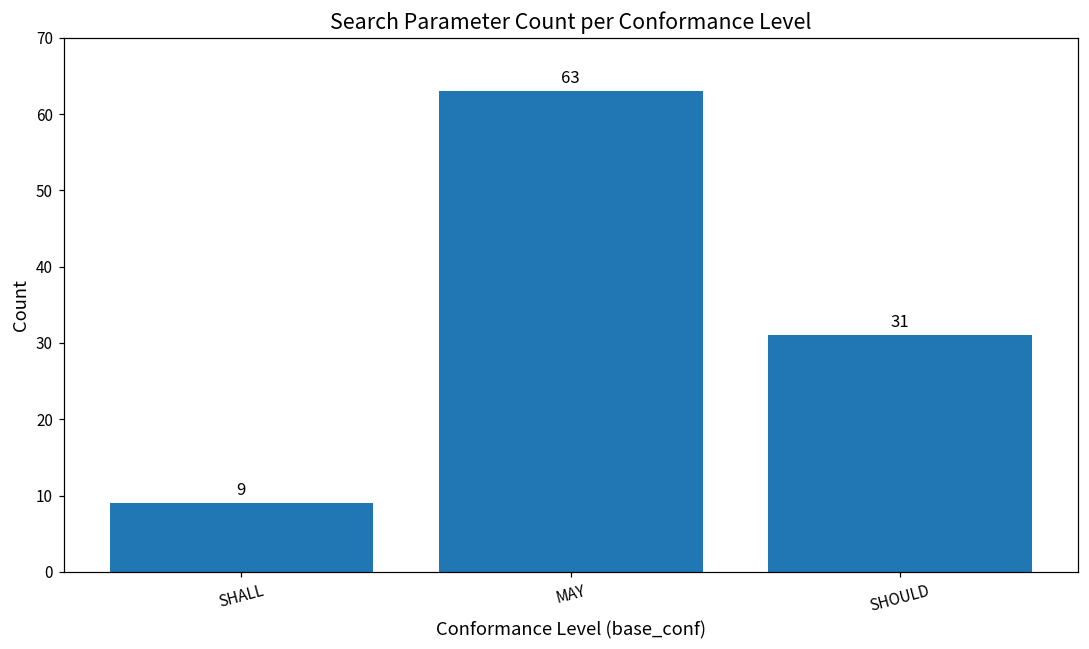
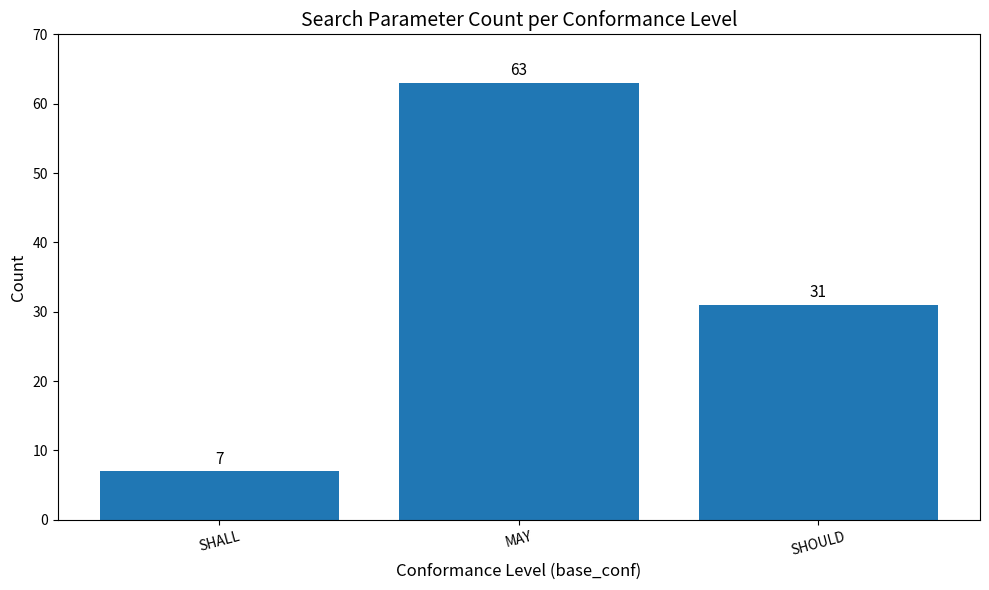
  {
-   "SHALL": 9,
+   "SHALL": 7,
    "MAY": 63,
    "SHOULD": 31
  }
